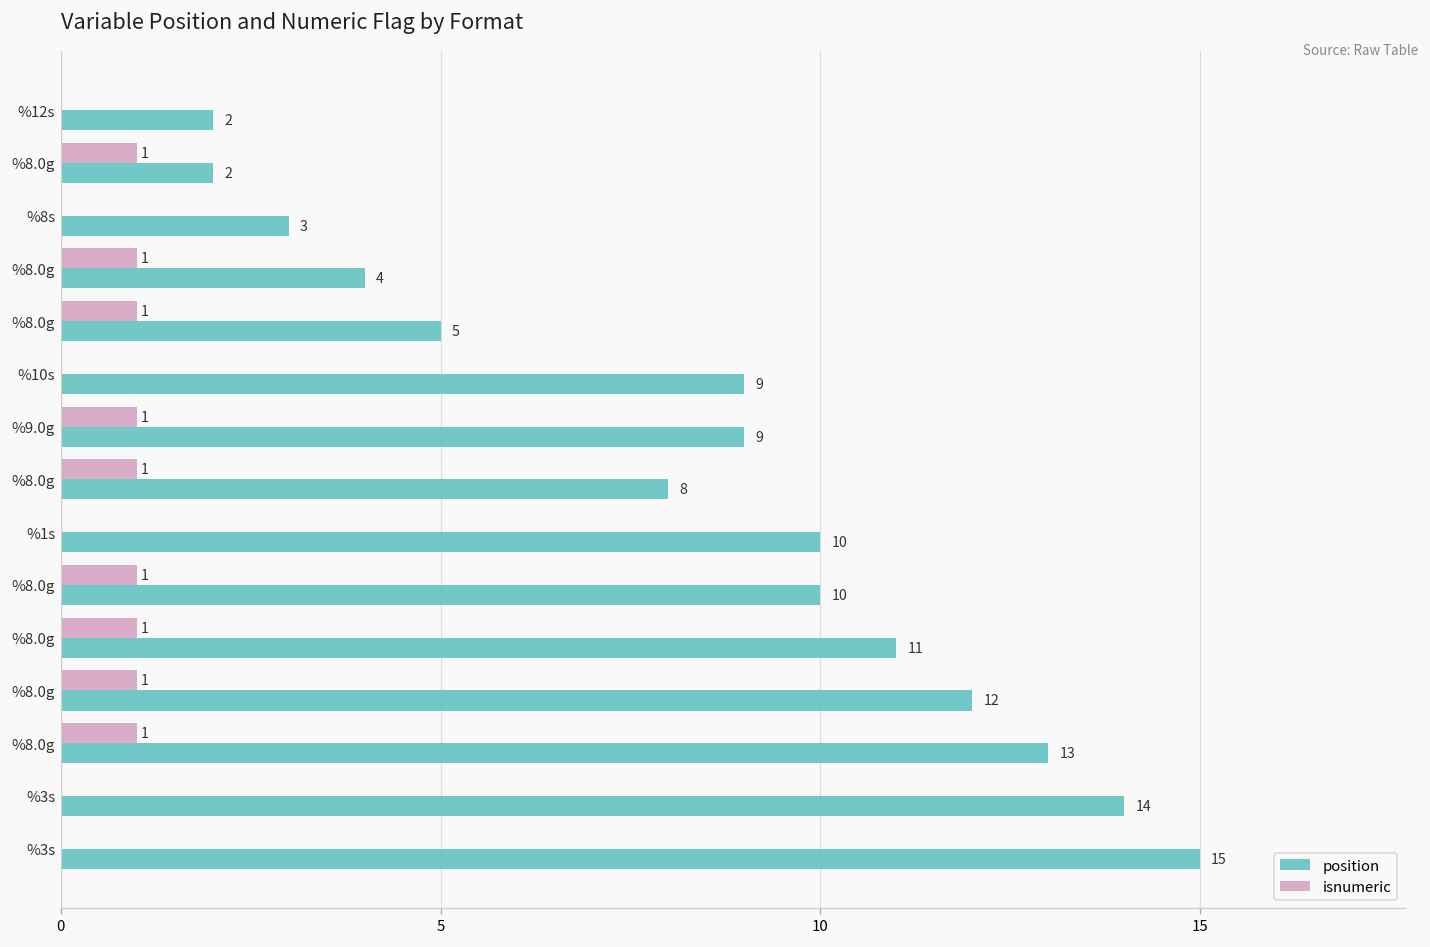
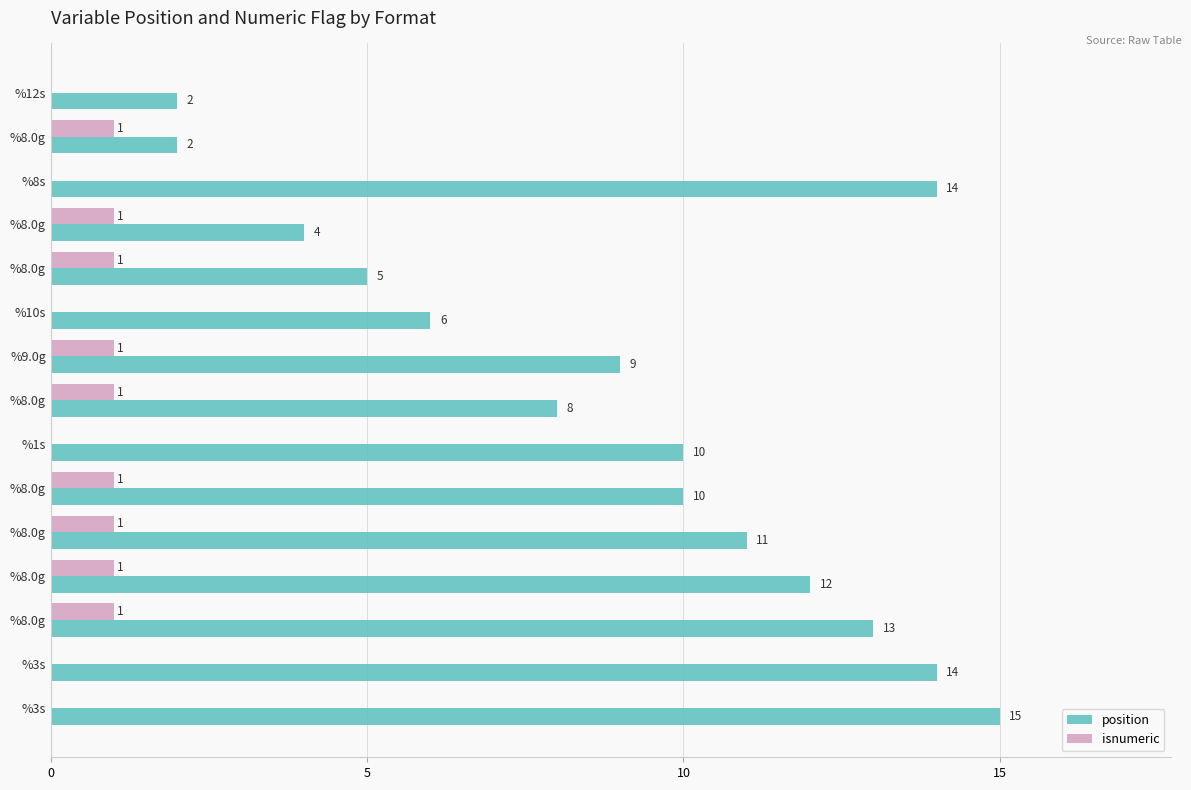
  {
    "position": {
      "%12s": 2,
-     "%8s": 3,
-     "%10s": 9,
+     "%8s": 14,
+     "%10s": 6,
      "%9.0g": 9,
      "%1s": 10
    },
    "isnumeric": {
      "%9.0g": 1
    }
  }
